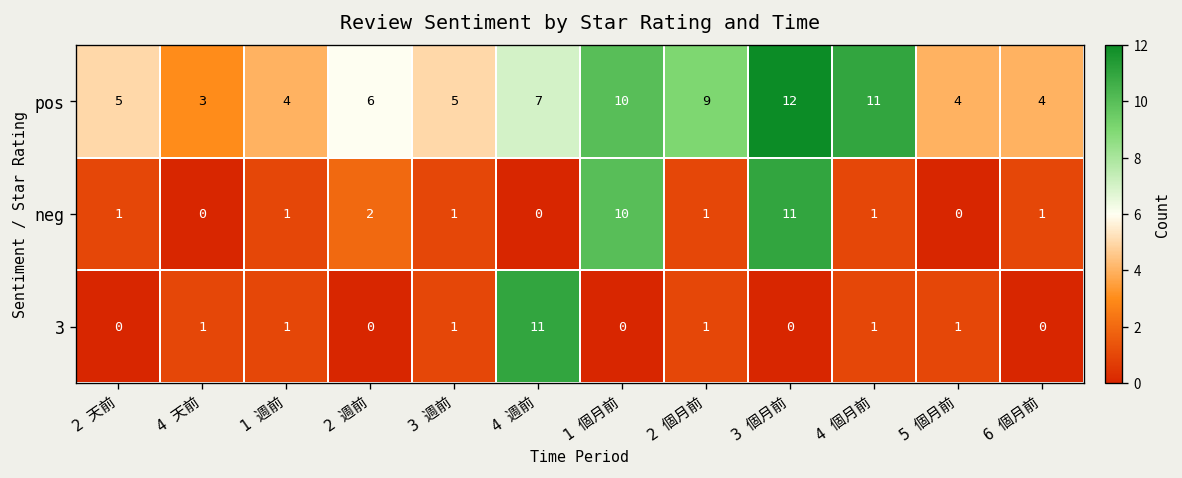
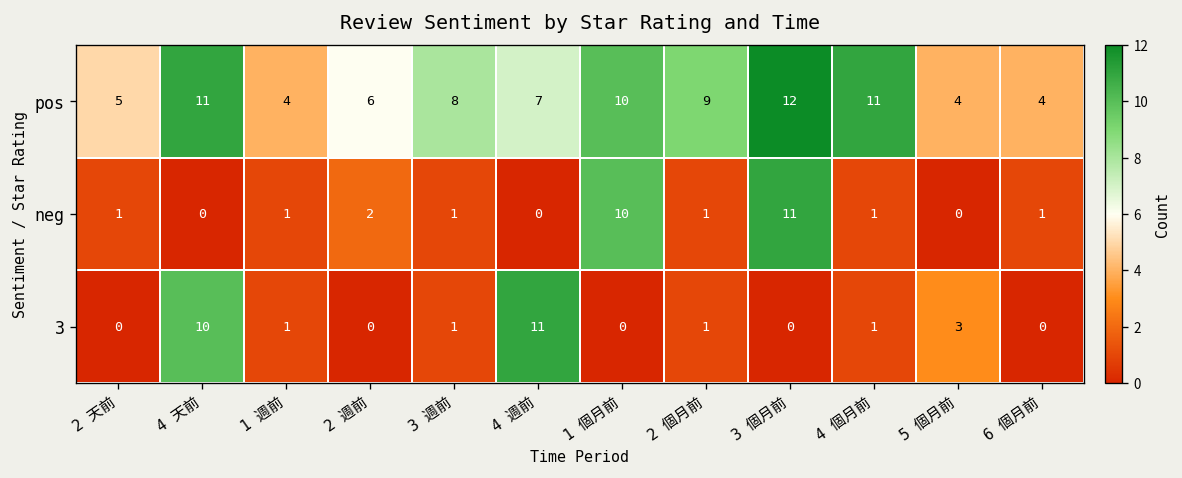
  {
    "pos": {
      "2 天前": 5,
-     "4 天前": 3,
+     "4 天前": 11,
      "1 週前": 4,
      "2 週前": 6,
-     "3 週前": 5,
+     "3 週前": 8,
      "4 週前": 7,
      "1 個月前": 10,
      "2 個月前": 9,
      "3 個月前": 12,
      "4 個月前": 11,
      "5 個月前": 4,
      "6 個月前": 4
    },
    "neg": {
      "2 天前": 1,
      "4 天前": 0,
      "1 週前": 1,
      "2 週前": 2,
      "3 週前": 1,
      "4 週前": 0,
      "1 個月前": 10,
      "2 個月前": 1,
      "3 個月前": 11,
      "4 個月前": 1,
      "5 個月前": 0,
      "6 個月前": 1
    },
    "3": {
      "2 天前": 0,
-     "4 天前": 1,
+     "4 天前": 10,
      "1 週前": 1,
      "2 週前": 0,
      "3 週前": 1,
      "4 週前": 11,
      "1 個月前": 0,
      "2 個月前": 1,
      "3 個月前": 0,
      "4 個月前": 1,
-     "5 個月前": 1,
+     "5 個月前": 3,
      "6 個月前": 0
    }
  }
